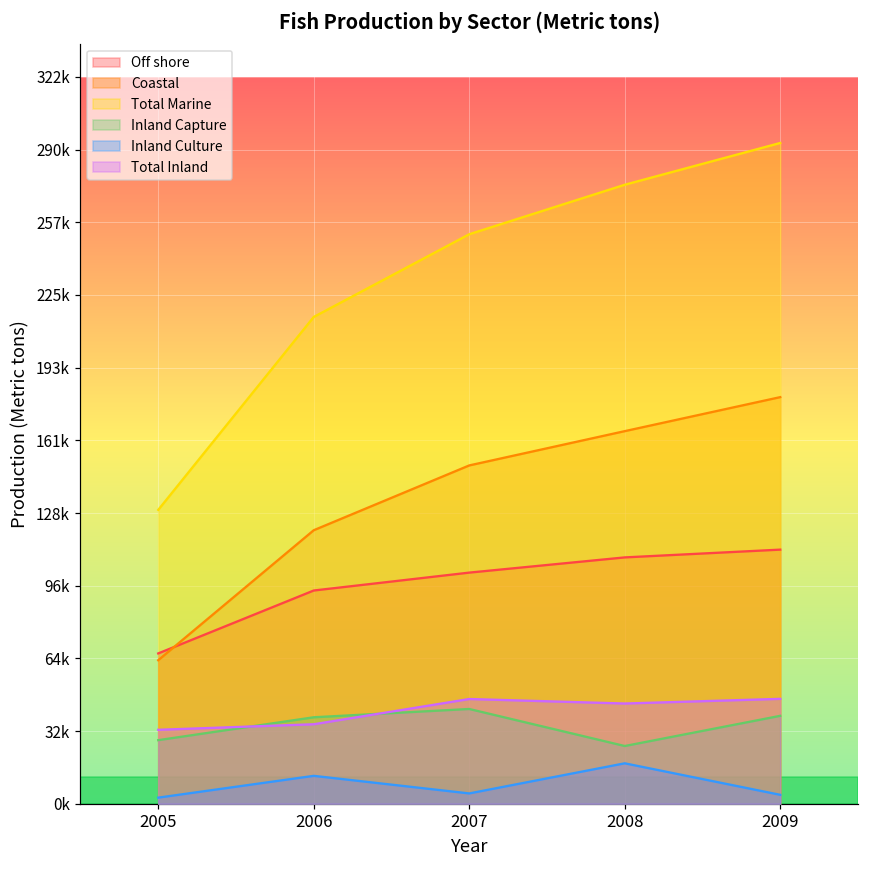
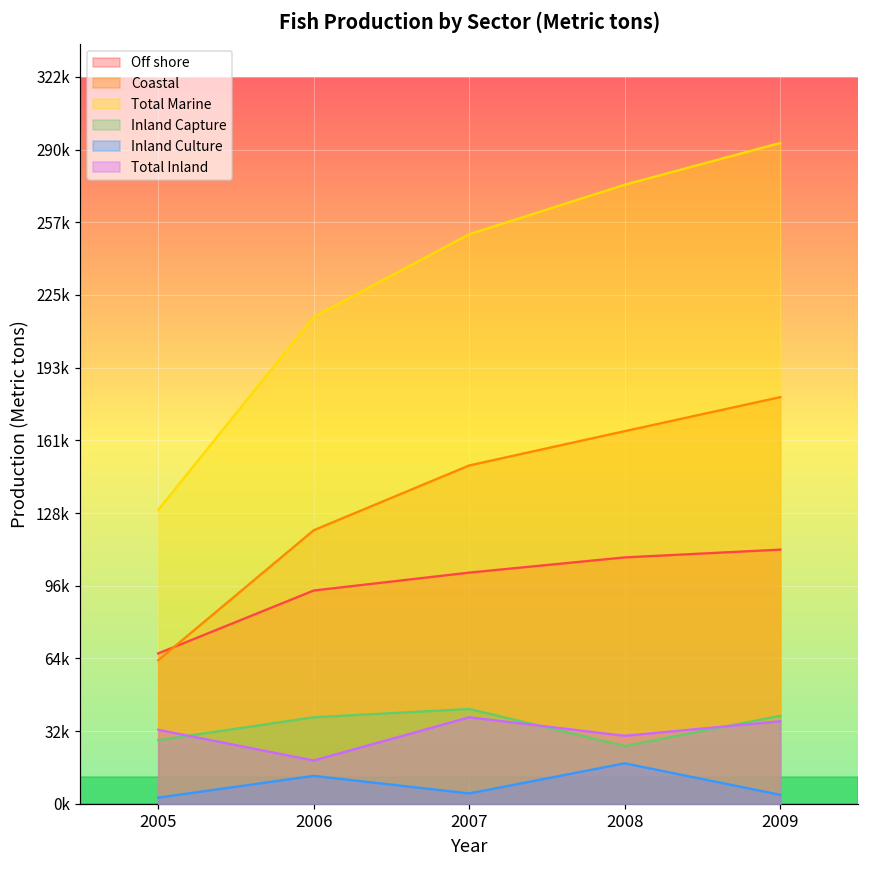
  {
    "Inland Capture": {
      "2005": 28000,
      "2006": 38000,
      "2007": 42000,
      "2008": 26000,
      "2009": 39000
    },
    "Inland Culture": {
      "2006": 12000,
      "2008": 18000
    },
    "Total Inland": {
      "2005": 33000,
-     "2006": 35000,
-     "2007": 46000,
-     "2008": 44000,
-     "2009": 47000
+     "2006": 19000,
+     "2007": 38000,
+     "2008": 30000,
+     "2009": 37000
    }
  }
